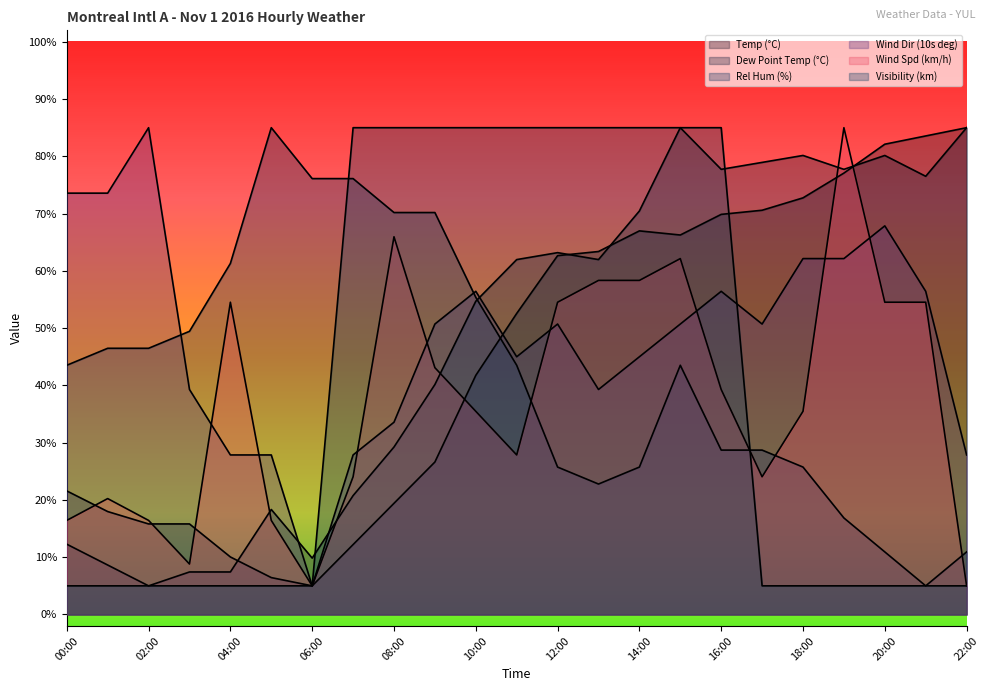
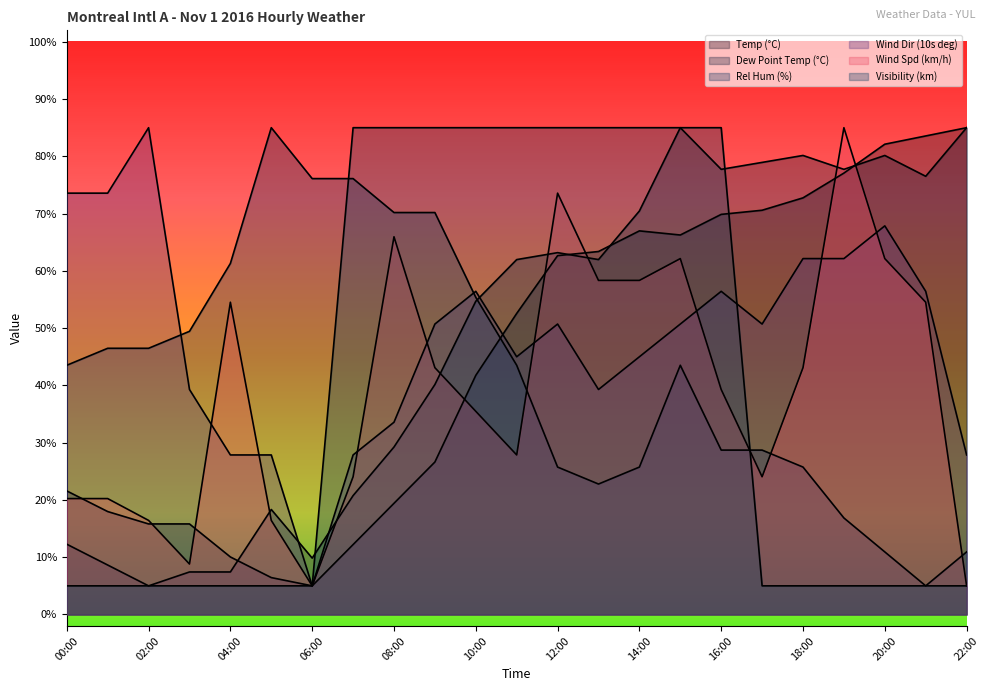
  {
    "Wind Spd (km/h)": {
-     "00:00": "16%",
+     "00:00": "20%",
      "02:00": "16%",
      "04:00": "55%",
      "08:00": "66%",
      "10:00": "35%",
-     "12:00": "55%",
+     "12:00": "74%",
      "14:00": "58%",
      "16:00": "39%",
-     "18:00": "35%",
-     "20:00": "55%"
+     "18:00": "43%",
+     "20:00": "62%"
    }
  }
